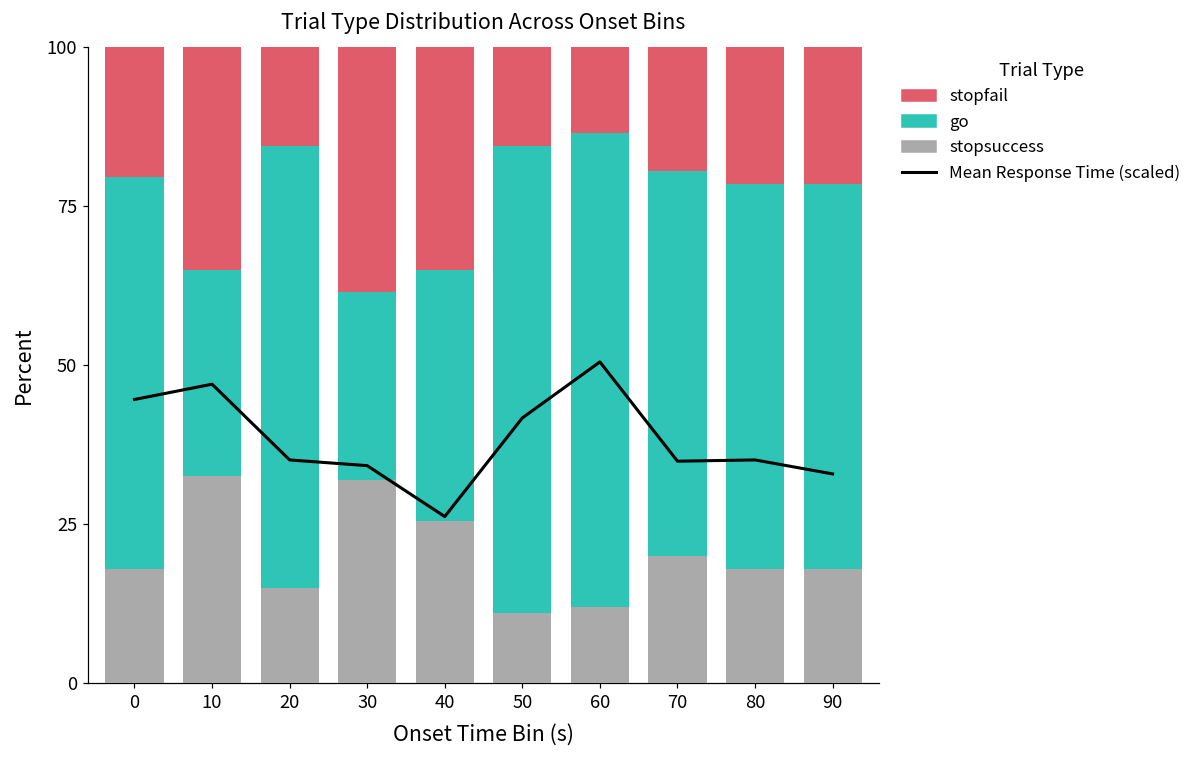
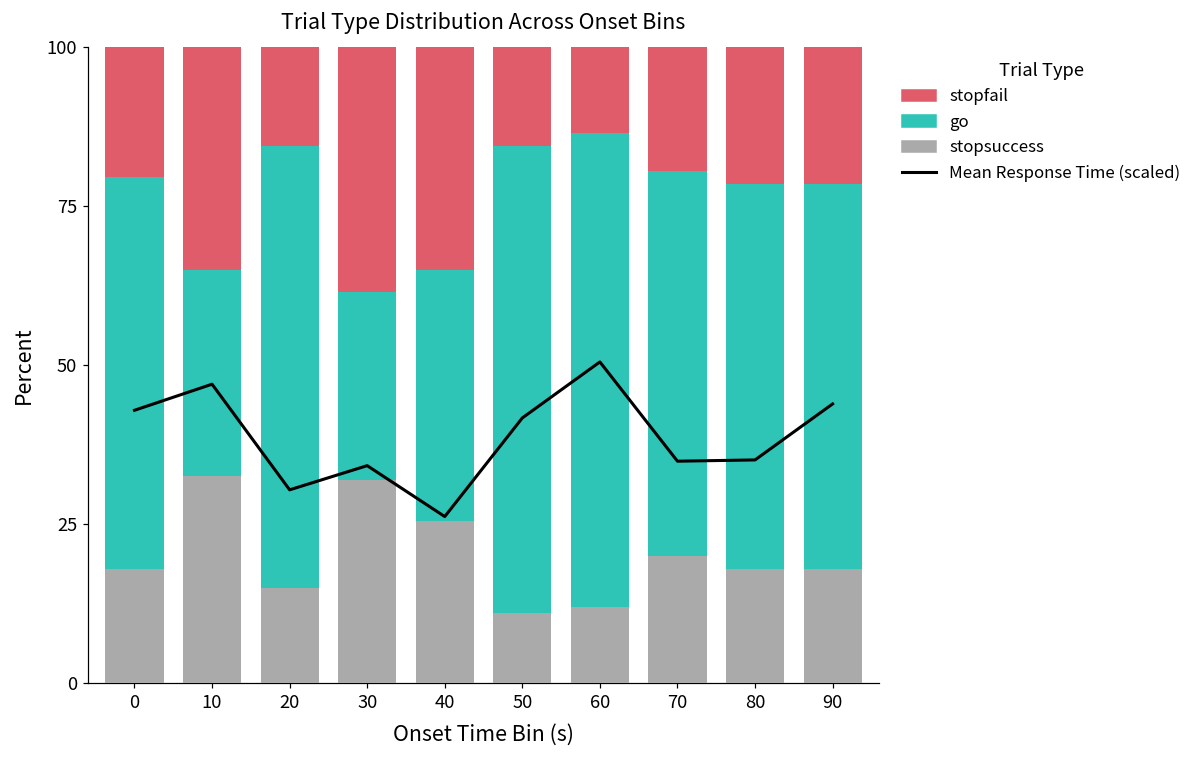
  {
    "stopsuccess": {
      "0": 18,
      "10": 33,
      "20": 15,
      "30": 32,
      "40": 26,
      "50": 11,
      "60": 12,
      "70": 20,
      "80": 18,
      "90": 18
    },
    "Mean Response Time (scaled)": {
-     "0": 45,
+     "0": 43,
      "10": 47,
-     "20": 35,
+     "20": 30,
      "30": 34,
      "40": 26,
      "50": 42,
      "60": 51,
      "70": 35,
      "80": 35,
-     "90": 33
+     "90": 44
    },
    "go": {
      "0": 62,
      "10": 33,
      "20": 70,
      "30": 30,
      "40": 40,
      "50": 74,
      "60": 75,
      "70": 61,
      "80": 61,
      "90": 61
    }
  }
